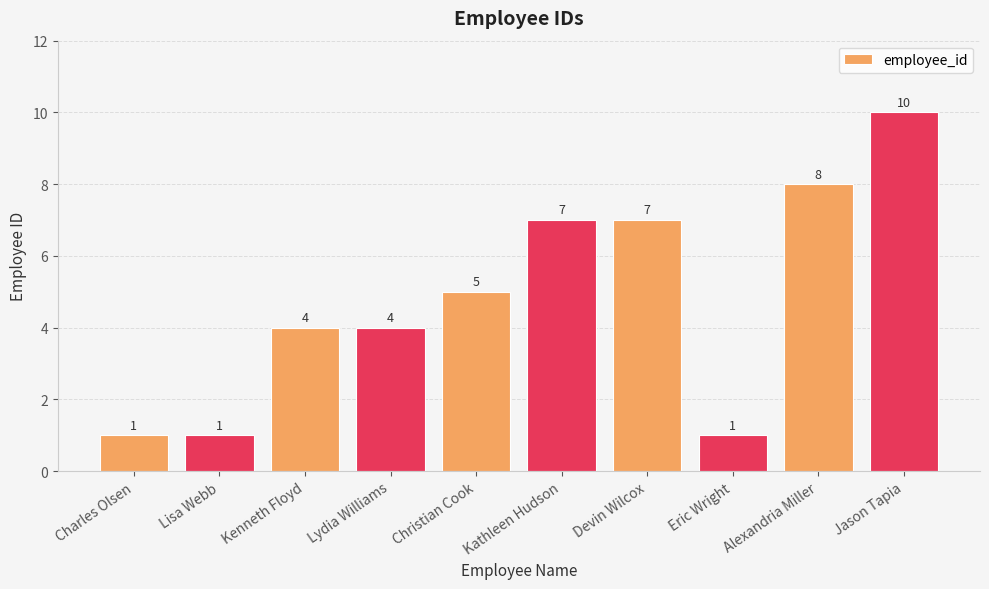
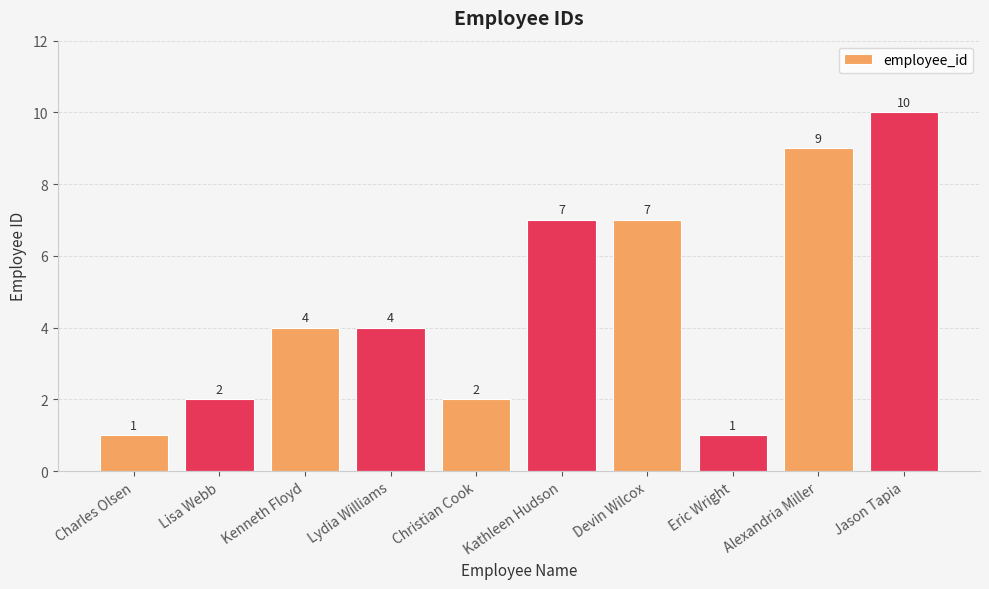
  {
    "Charles Olsen": 1,
-   "Lisa Webb": 1,
+   "Lisa Webb": 2,
    "Kenneth Floyd": 4,
    "Lydia Williams": 4,
-   "Christian Cook": 5,
+   "Christian Cook": 2,
    "Kathleen Hudson": 7,
    "Devin Wilcox": 7,
    "Eric Wright": 1,
-   "Alexandria Miller": 8,
+   "Alexandria Miller": 9,
    "Jason Tapia": 10
  }
